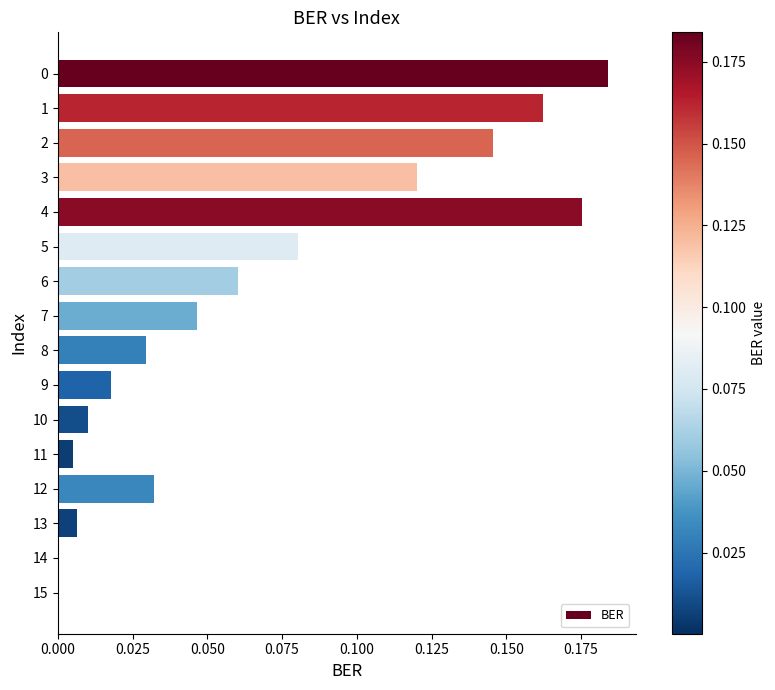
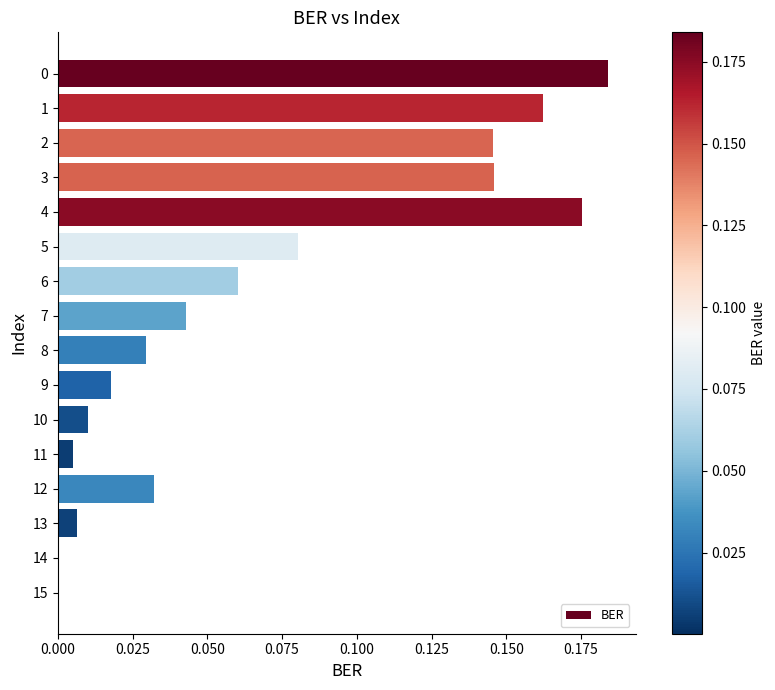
  {
    "0": 0.184,
    "1": 0.162,
    "2": 0.145,
-   "3": 0.120,
+   "3": 0.146,
    "4": 0.175,
    "5": 0.080,
    "6": 0.060,
-   "7": 0.047,
+   "7": 0.043,
    "8": 0.029,
    "9": 0.018,
    "10": 0.010,
    "11": 0.005,
    "12": 0.032,
    "13": 0.007
  }
